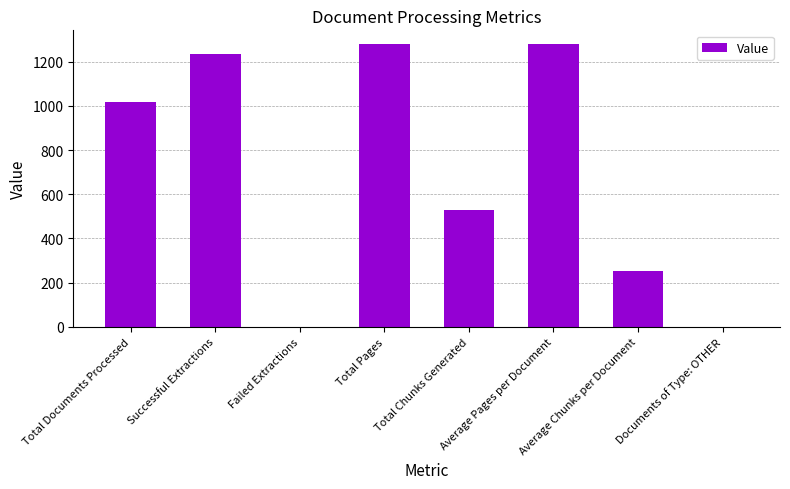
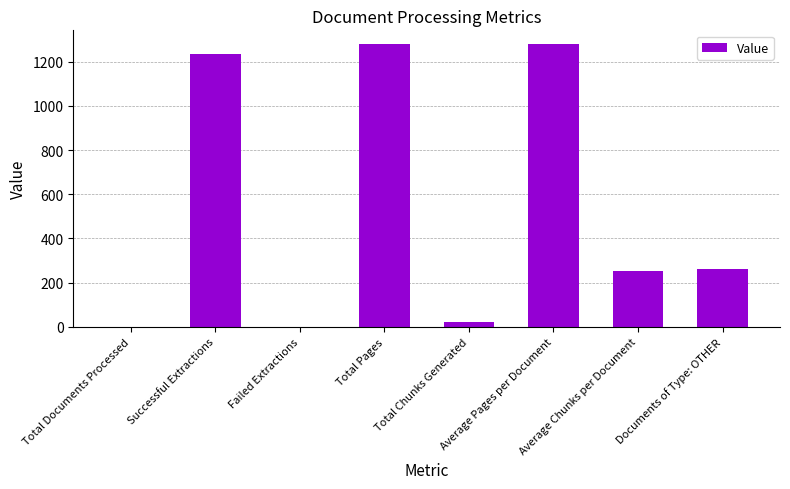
  {
-   "Total Documents Processed": 1020,
+   "Total Documents Processed": 0,
    "Successful Extractions": 1230,
    "Failed Extractions": 0,
    "Total Pages": 1280,
-   "Total Chunks Generated": 530,
+   "Total Chunks Generated": 20,
    "Average Pages per Document": 1280,
    "Average Chunks per Document": 250,
-   "Documents of Type: OTHER": 0
+   "Documents of Type: OTHER": 260
  }
